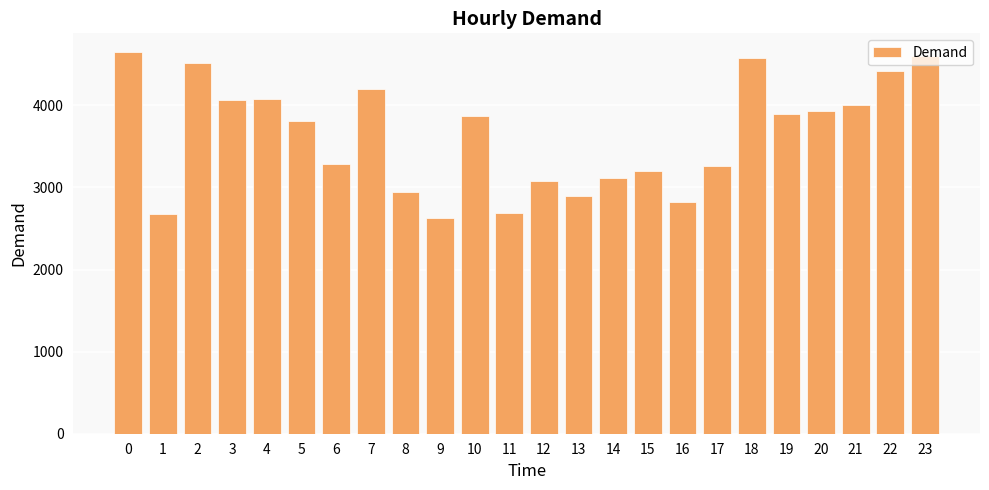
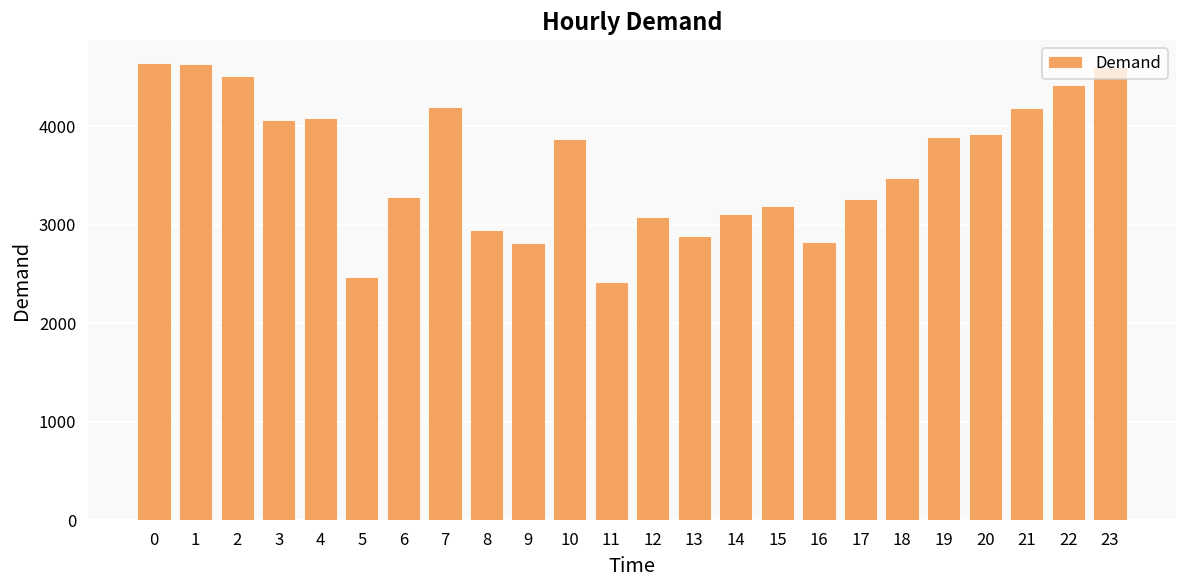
  {
    "0": 4600,
-   "1": 2700,
+   "1": 4600,
    "2": 4500,
    "3": 4100,
    "4": 4100,
-   "5": 3800,
+   "5": 2500,
    "6": 3300,
    "7": 4200,
    "8": 2900,
-   "9": 2600,
+   "9": 2800,
    "10": 3900,
-   "11": 2700,
+   "11": 2400,
    "12": 3100,
    "13": 2900,
    "14": 3100,
    "15": 3200,
    "16": 2800,
    "17": 3300,
-   "18": 4600,
+   "18": 3500,
    "19": 3900,
    "20": 3900,
-   "21": 4000,
+   "21": 4200,
    "22": 4400
  }
